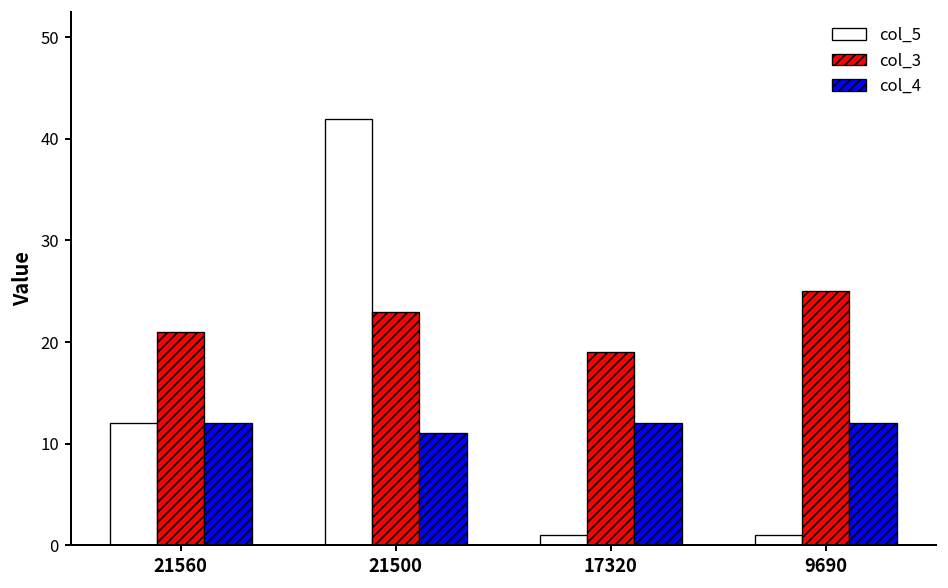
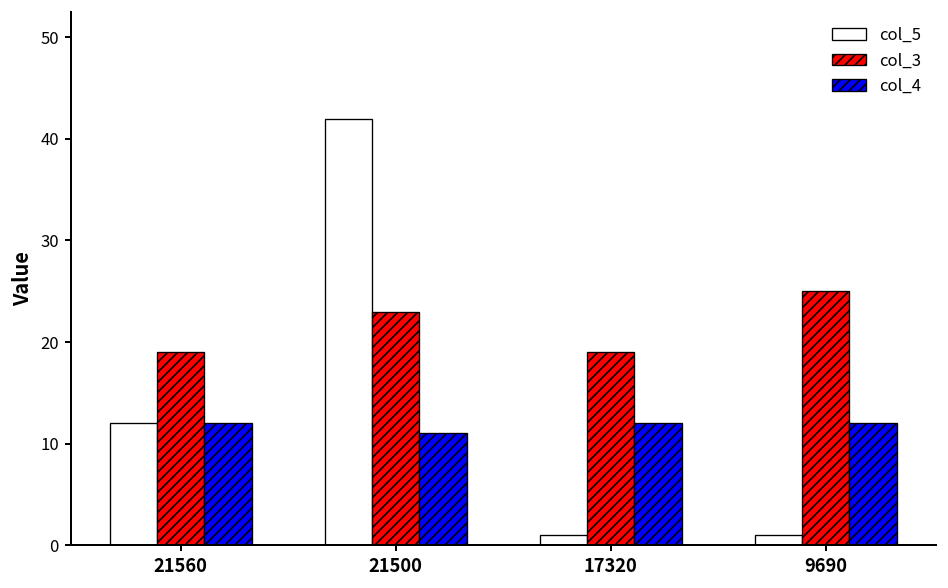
  {
    "col_5": {
      "21560": 12,
      "21500": 42,
      "17320": 1,
      "9690": 1
    },
    "col_3": {
-     "21560": 21,
+     "21560": 19,
      "21500": 23,
      "17320": 19,
      "9690": 25
    },
    "col_4": {
      "21560": 12,
      "21500": 11,
      "17320": 12,
      "9690": 12
    }
  }
